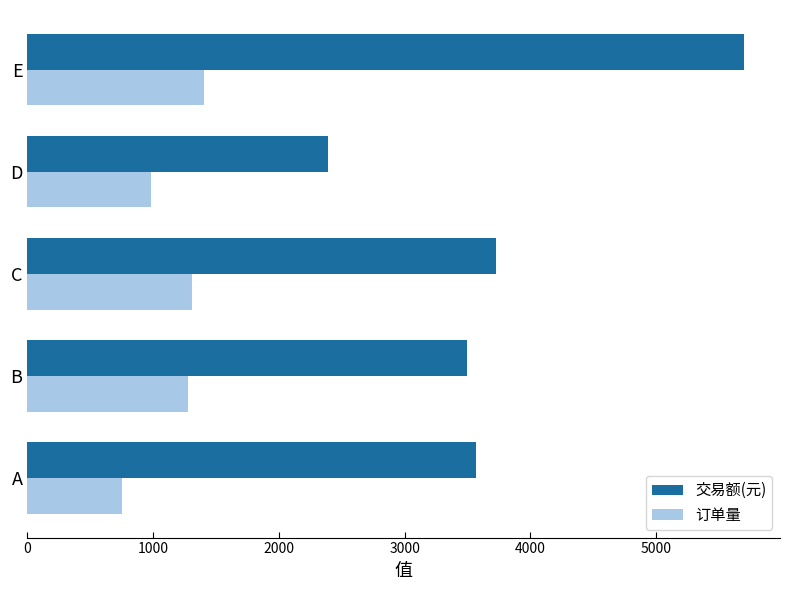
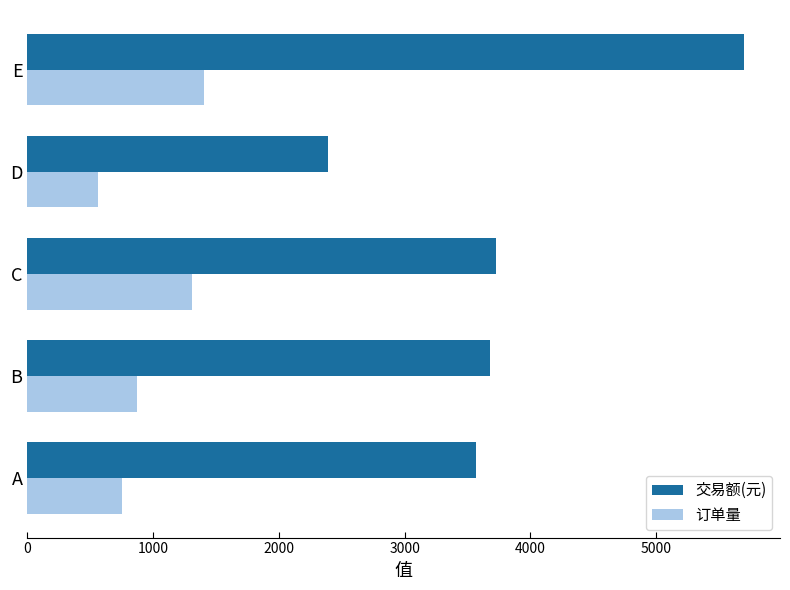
  {
    "交易额(元)": {
      "E": 5700,
      "D": 2390,
      "C": 3730,
-     "B": 3500,
+     "B": 3680,
      "A": 3570
    },
    "订单量": {
      "E": 1400,
-     "D": 980,
+     "D": 560,
      "C": 1310,
-     "B": 1270,
+     "B": 870,
      "A": 760
    }
  }
